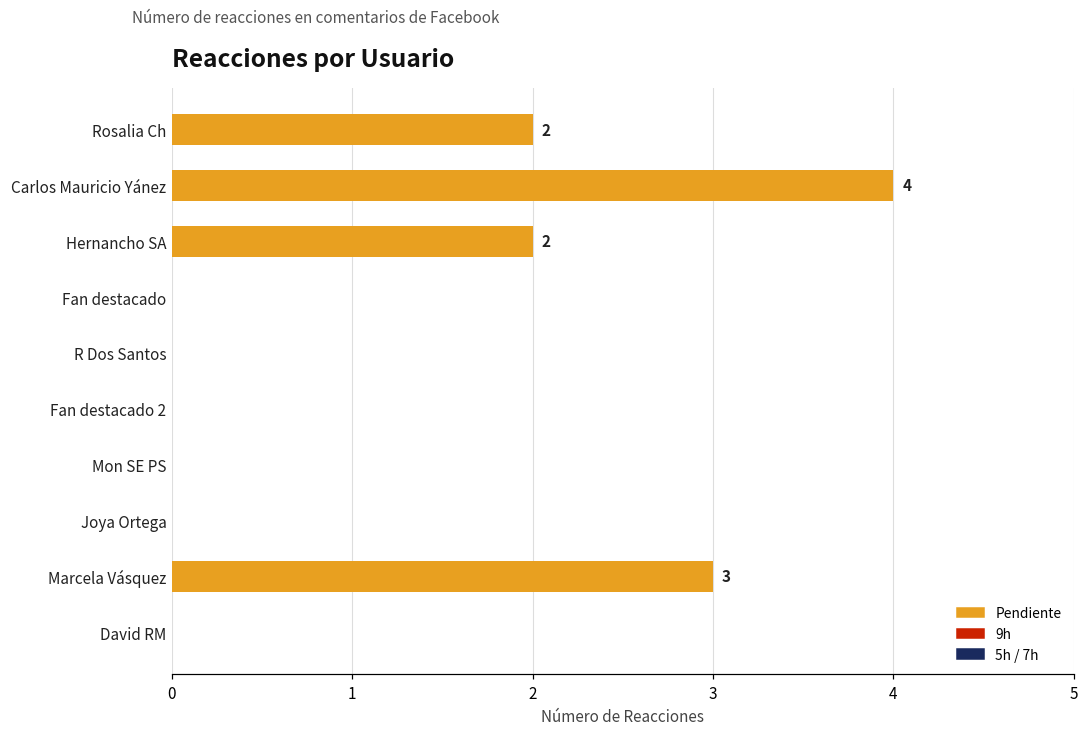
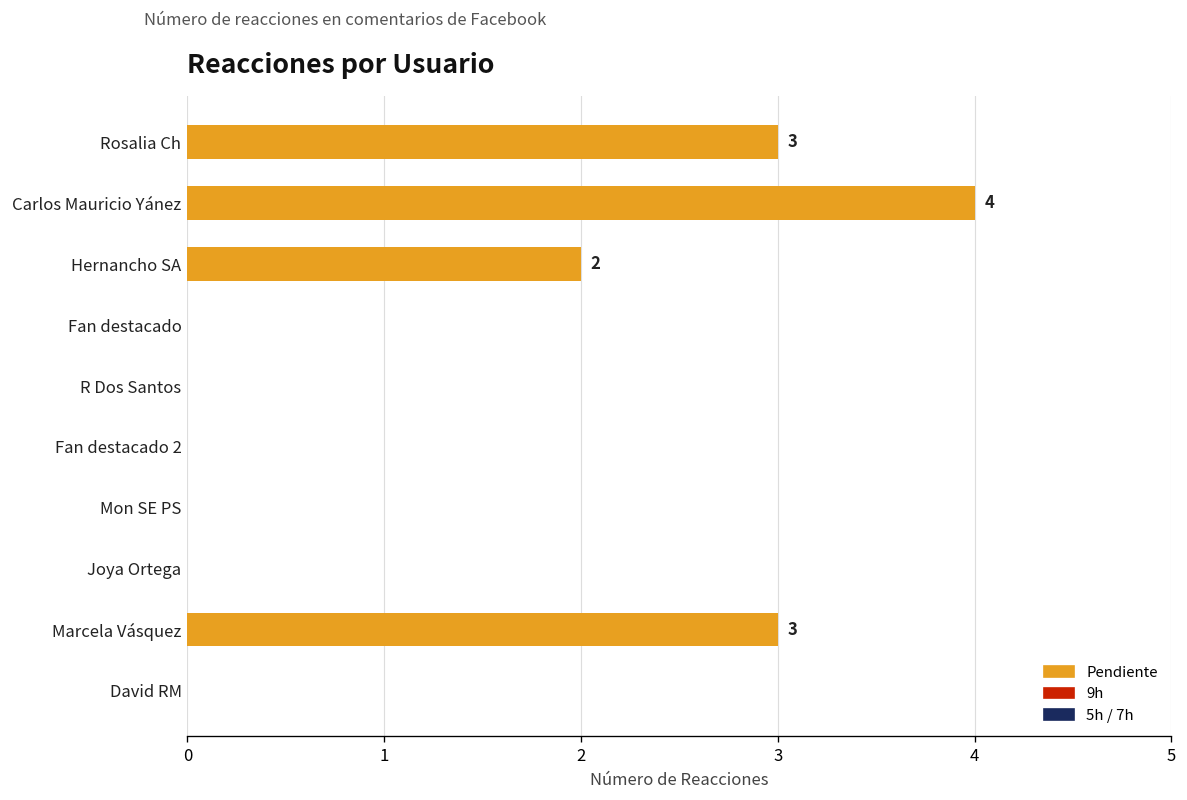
  {
-   "Rosalia Ch": 2,
+   "Rosalia Ch": 3,
    "Carlos Mauricio Yánez": 4,
    "Hernancho SA": 2,
    "Marcela Vásquez": 3
  }
